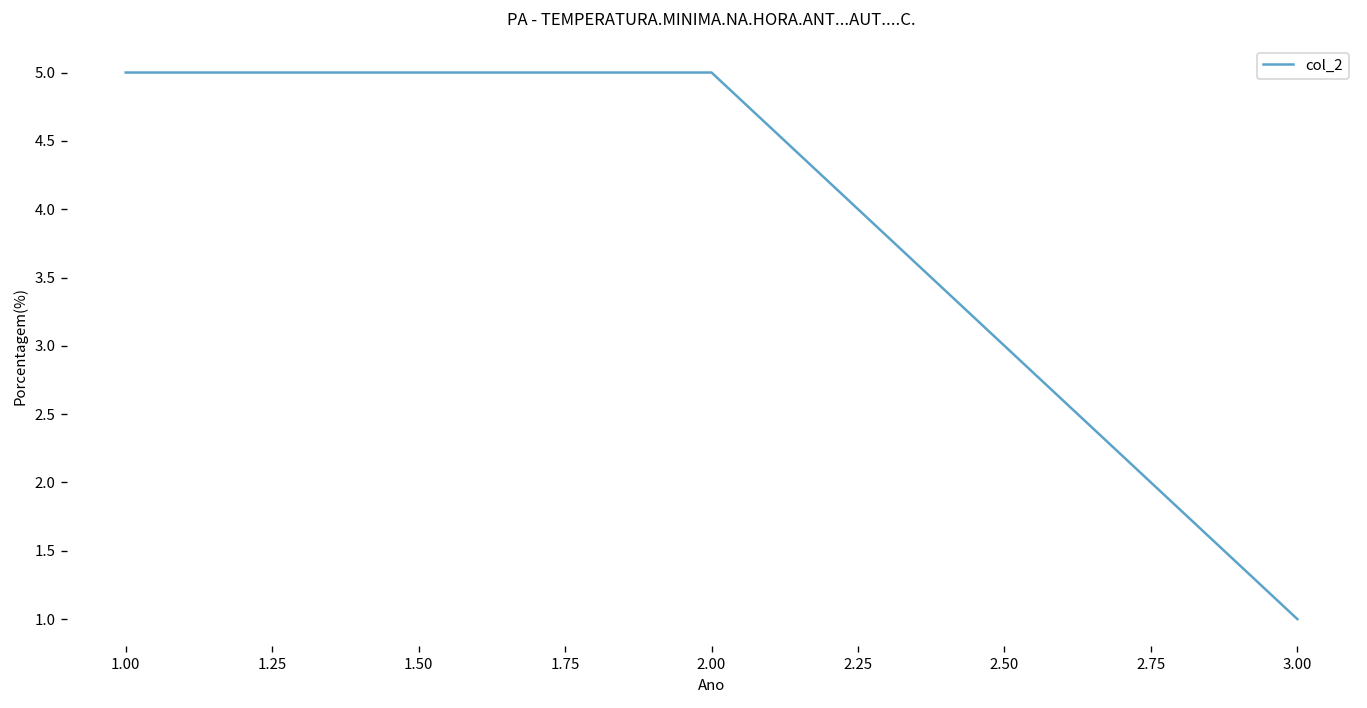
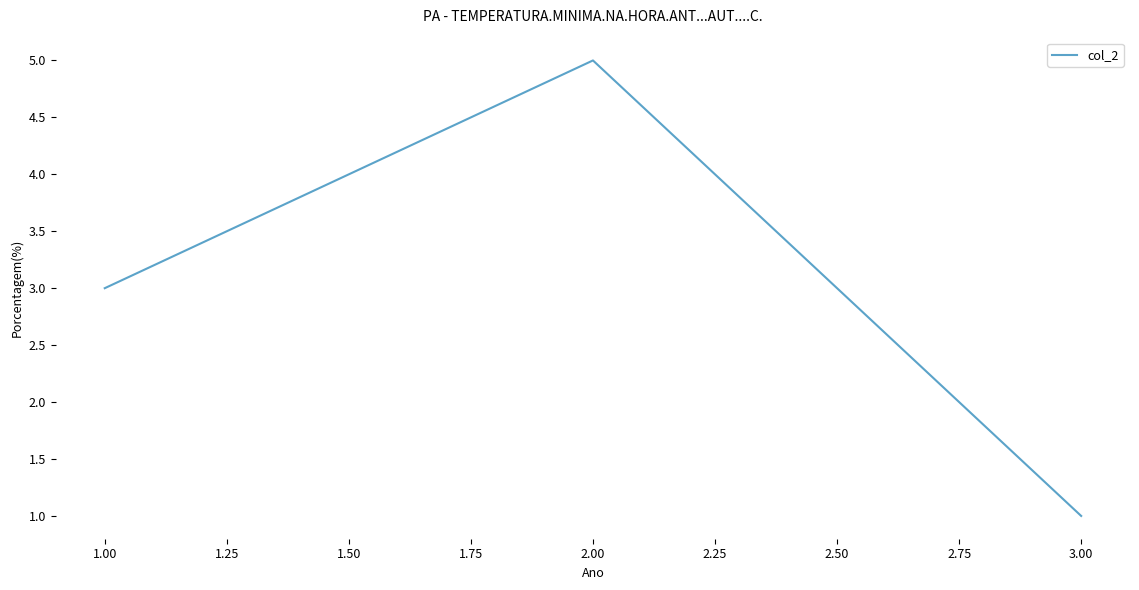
  {
-   "1.00": 5,
+   "1.00": 3,
    "2.00": 5,
    "3.00": 1
  }
